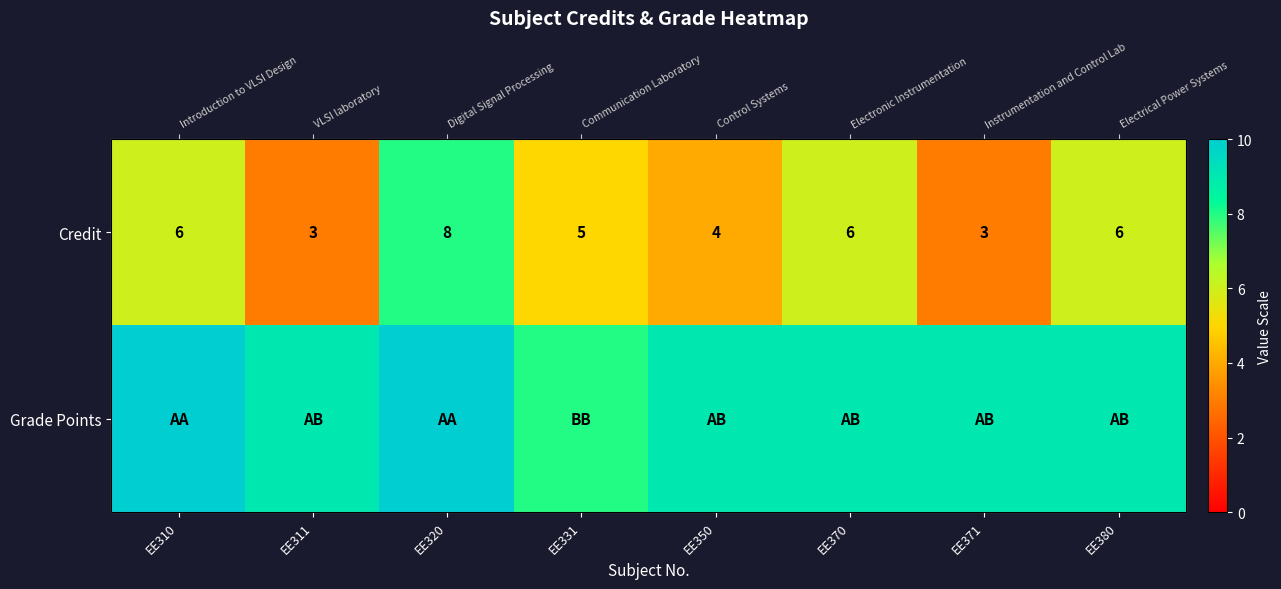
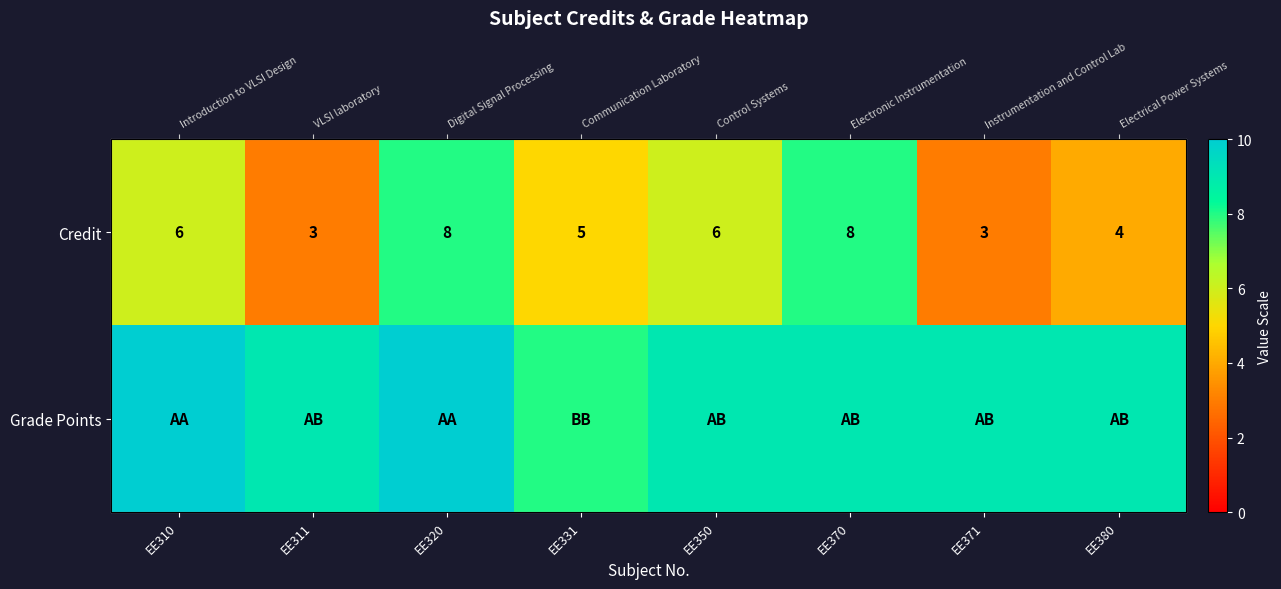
  {
    "Credit": {
      "EE310": 6,
      "EE311": 3,
      "EE320": 8,
      "EE331": 5,
-     "EE350": 4,
-     "EE370": 6,
+     "EE350": 6,
+     "EE370": 8,
      "EE371": 3,
-     "EE380": 6
+     "EE380": 4
    }
  }
